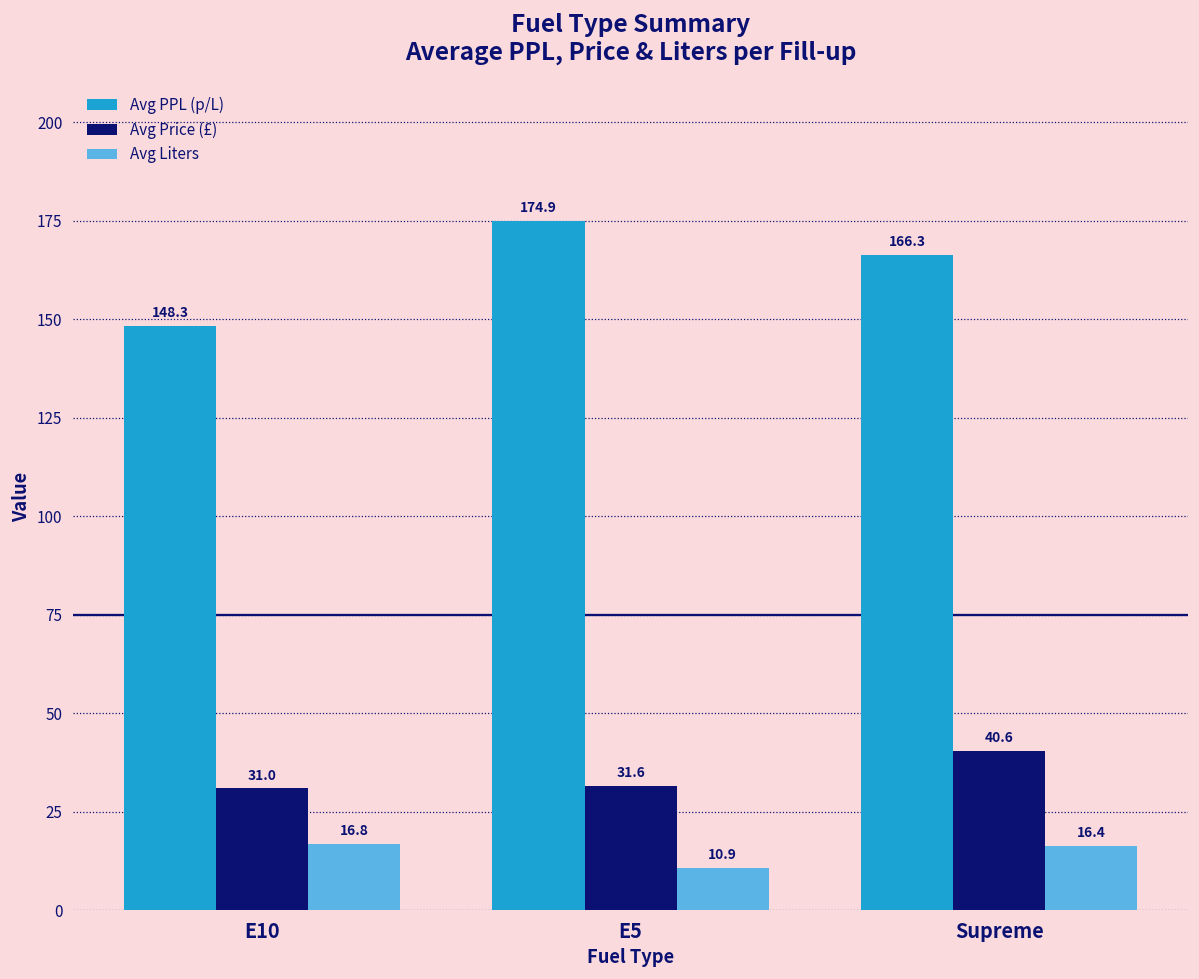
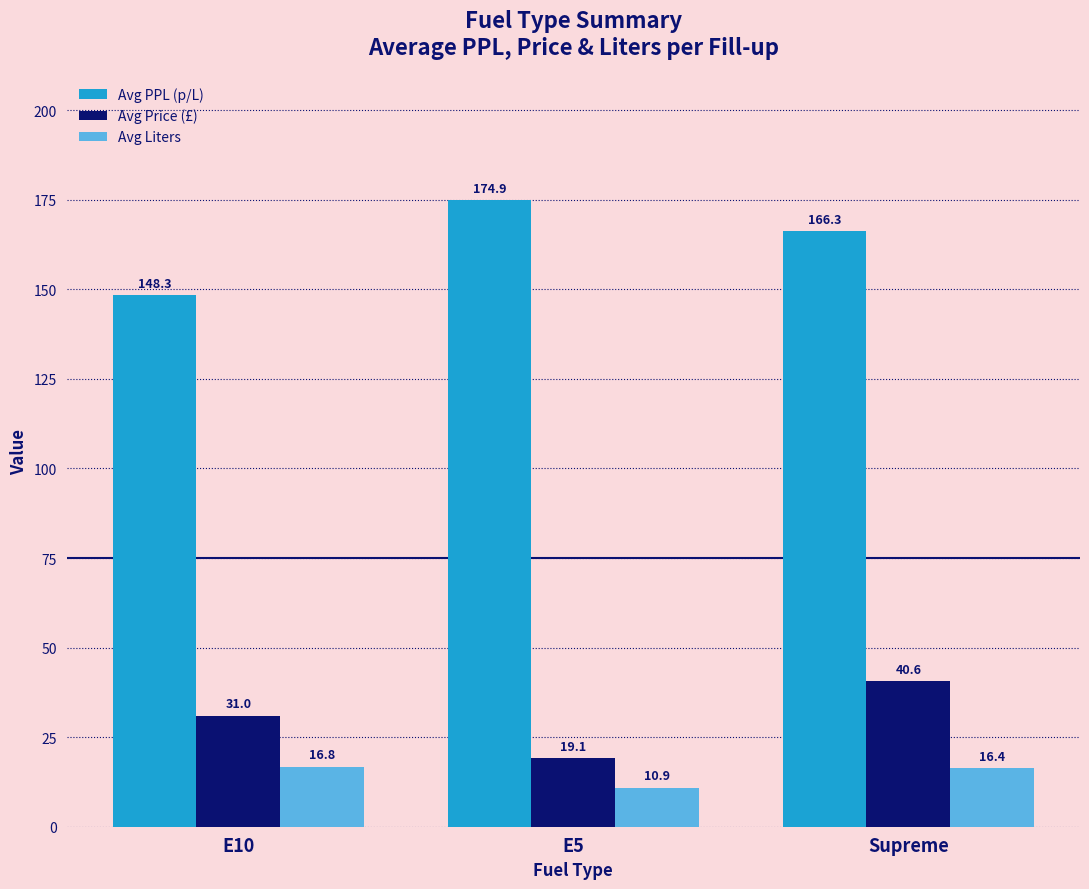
  {
    "Avg PPL (p/L)": {
      "E10": 148.3,
      "E5": 174.9,
      "Supreme": 166.3
    },
    "Avg Price (£)": {
      "E10": 31.0,
-     "E5": 31.6,
+     "E5": 19.1,
      "Supreme": 40.6
    },
    "Avg Liters": {
      "E10": 16.8,
      "E5": 10.9,
      "Supreme": 16.4
    }
  }
